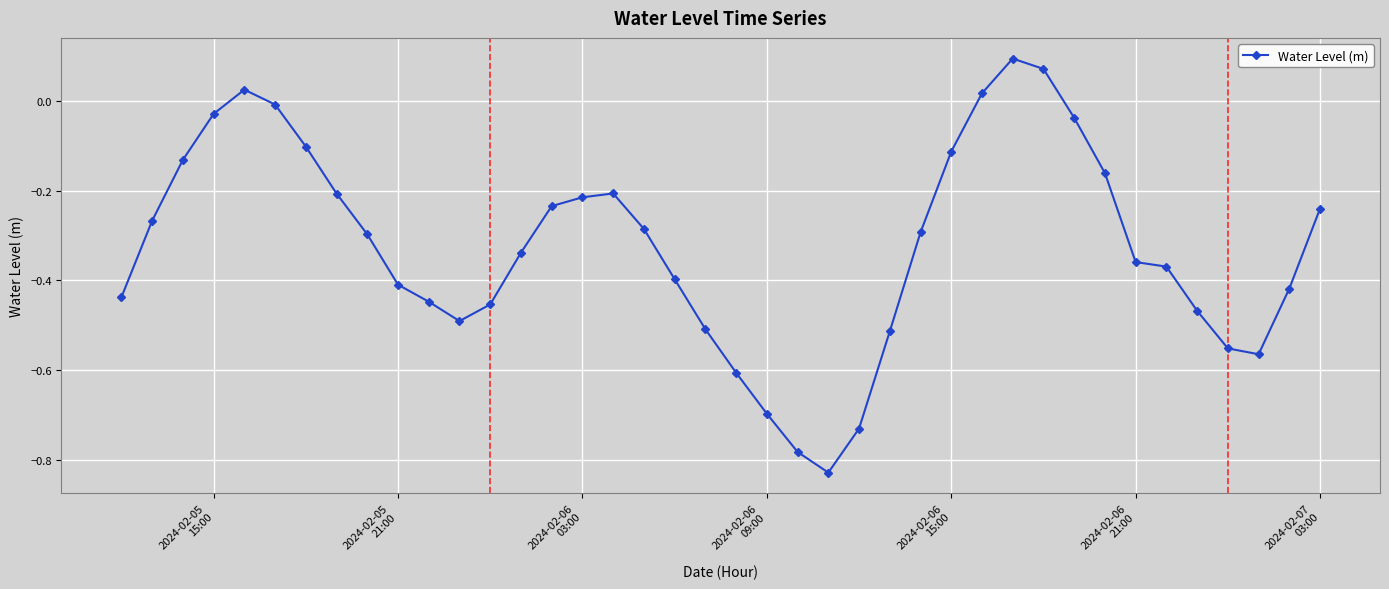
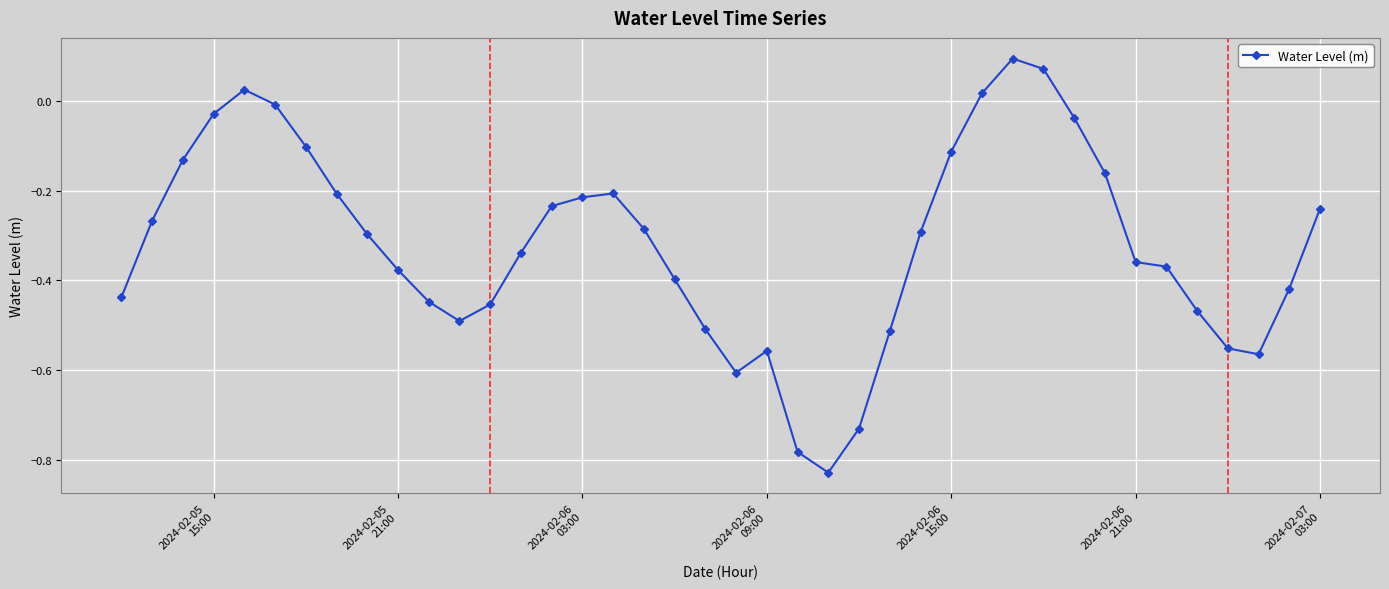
  {
    "2024-02-05 15:00": -0.03,
-   "2024-02-05 21:00": -0.41,
+   "2024-02-05 21:00": -0.38,
    "2024-02-06 03:00": -0.21,
-   "2024-02-06 09:00": -0.70,
+   "2024-02-06 09:00": -0.56,
    "2024-02-06 15:00": -0.11,
    "2024-02-06 21:00": -0.36,
    "2024-02-07 03:00": -0.24
  }
